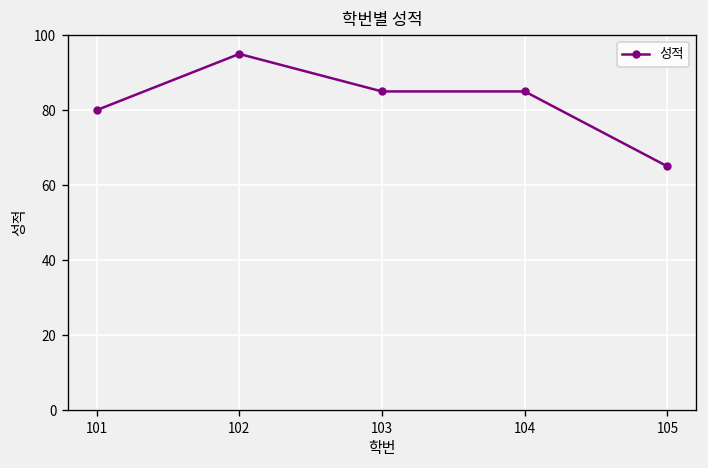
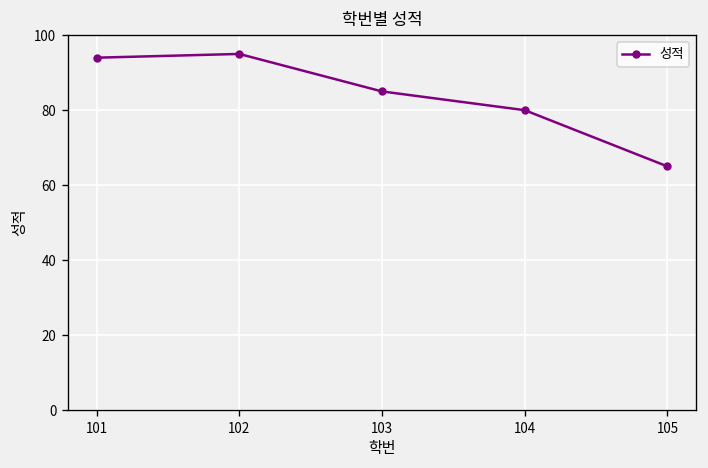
  {
-   "101": 80,
+   "101": 94,
    "102": 95,
    "103": 85,
-   "104": 85,
+   "104": 80,
    "105": 65
  }
